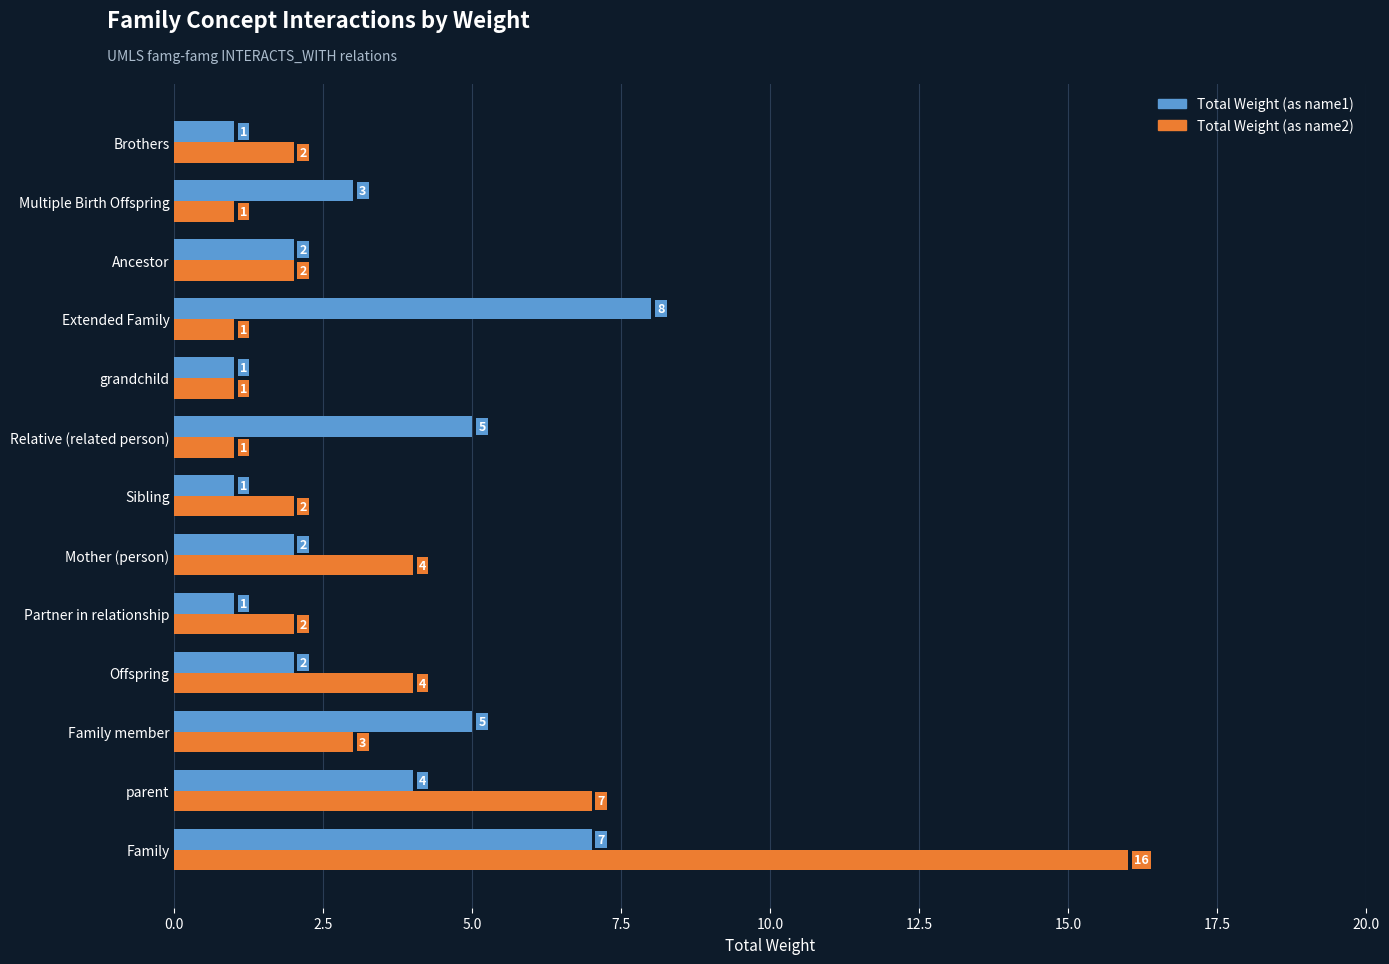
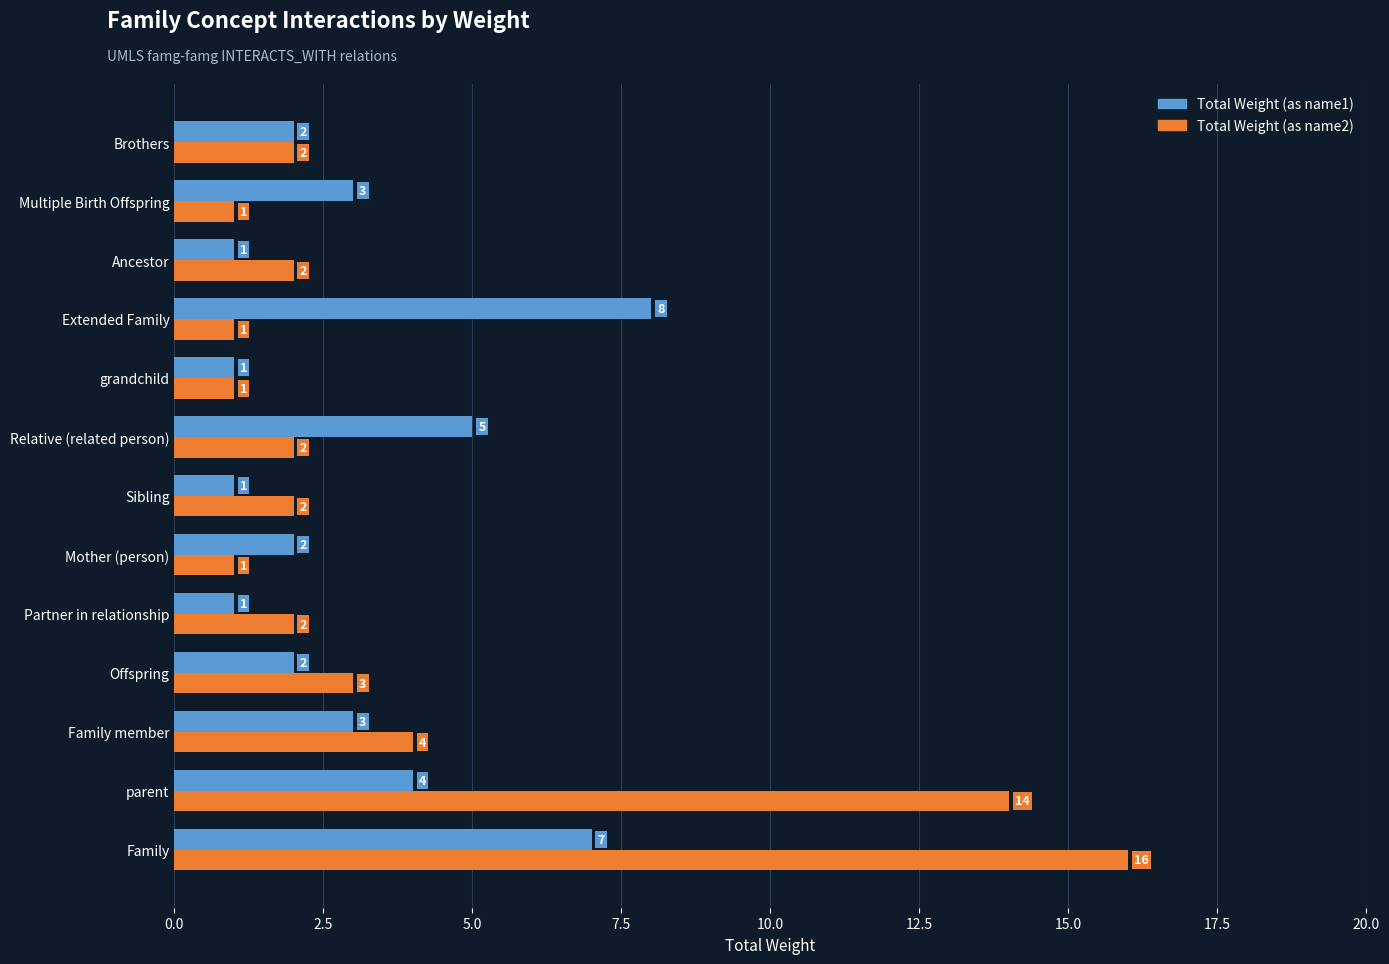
  {
    "Total Weight (as name1)": {
-     "Brothers": 1,
-     "Ancestor": 2,
-     "Family member": 5
+     "Brothers": 2,
+     "Ancestor": 1,
+     "Family member": 3
    },
    "Total Weight (as name2)": {
-     "Relative (related person)": 1,
-     "Mother (person)": 4,
-     "Offspring": 4,
-     "Family member": 3,
-     "parent": 7
+     "Relative (related person)": 2,
+     "Mother (person)": 1,
+     "Offspring": 3,
+     "Family member": 4,
+     "parent": 14
    }
  }
